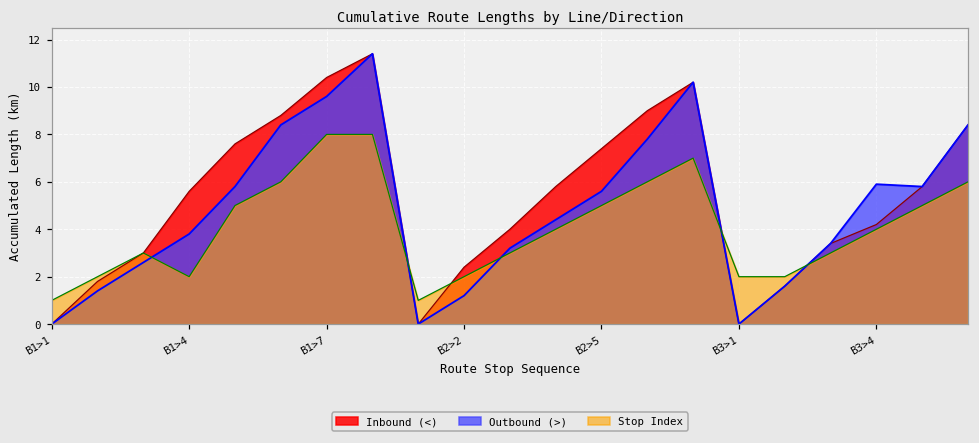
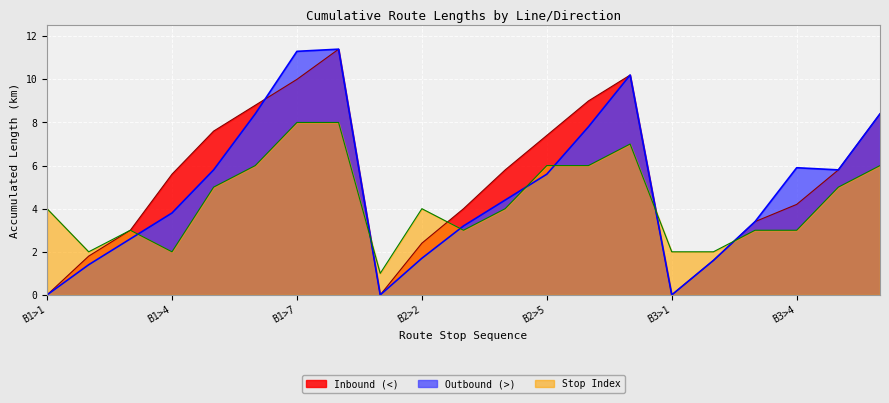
  {
    "Inbound (<)": {
      "B1>4": 5.6,
-     "B1>7": 10.4,
+     "B1>7": 10.0,
      "B2>2": 2.4,
      "B2>5": 7.4,
      "B3>4": 4.2
    },
    "Outbound (>)": {
      "B1>4": 3.8,
-     "B1>7": 9.6,
-     "B2>2": 1.2,
+     "B1>7": 11.3,
+     "B2>2": 1.7,
      "B2>5": 5.6,
      "B3>4": 5.9
    },
    "Stop Index": {
-     "B1>1": 1,
+     "B1>1": 4,
      "B1>4": 2,
      "B1>7": 8,
-     "B2>2": 2,
-     "B2>5": 5,
+     "B2>2": 4,
+     "B2>5": 6,
      "B3>1": 2,
-     "B3>4": 4
+     "B3>4": 3
    }
  }
